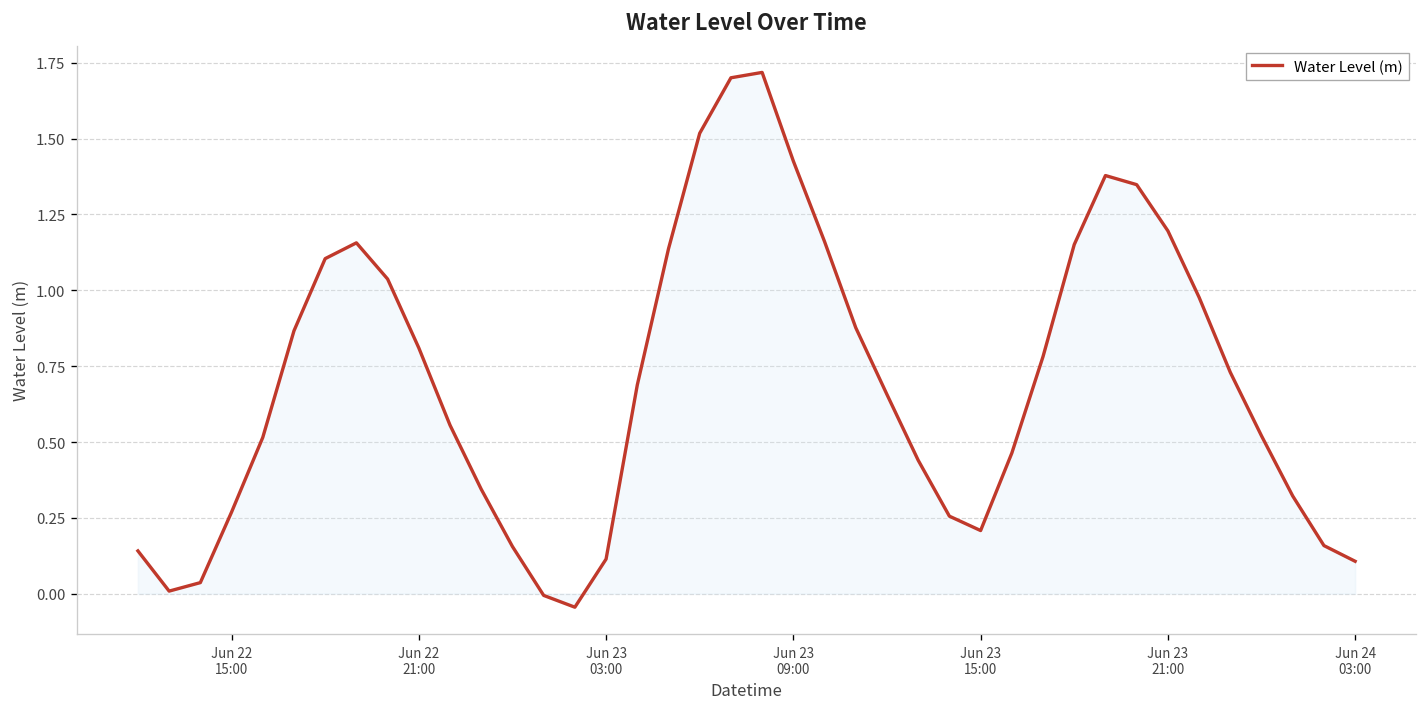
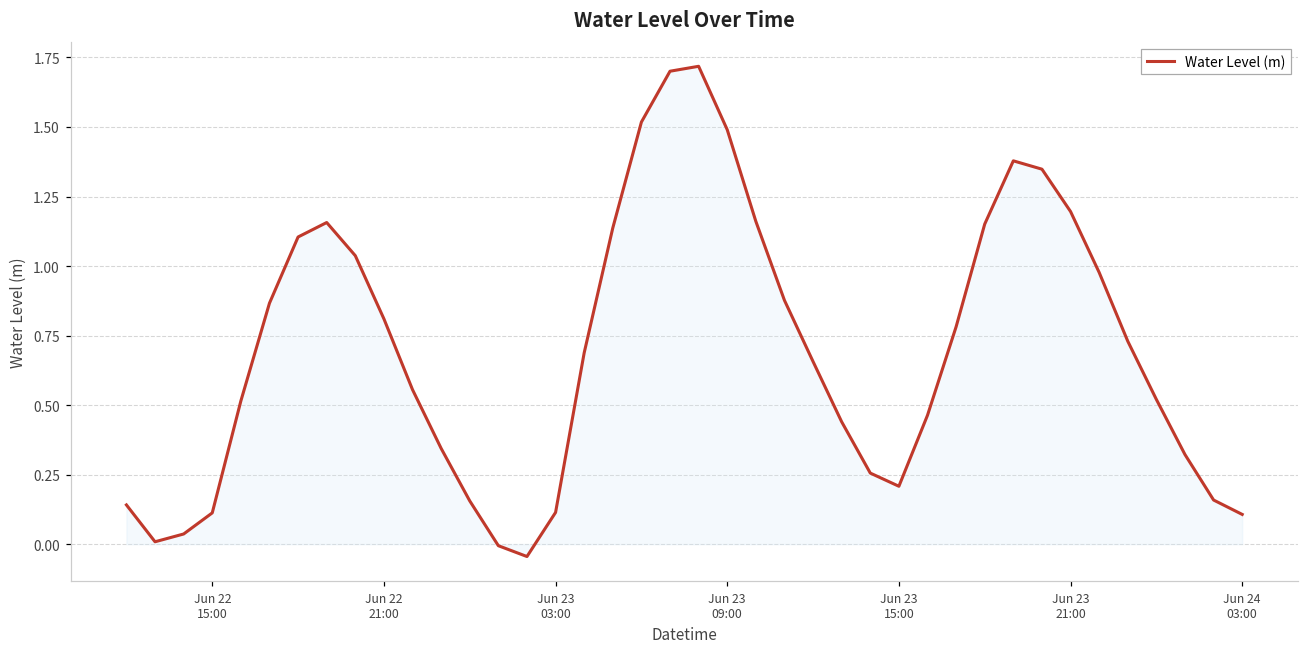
  {
    "Water Level (m)": {
-     "Jun 22 15:00": 0.27,
-     "Jun 23 09:00": 1.43
+     "Jun 22 15:00": 0.11,
+     "Jun 23 09:00": 1.49
    }
  }
